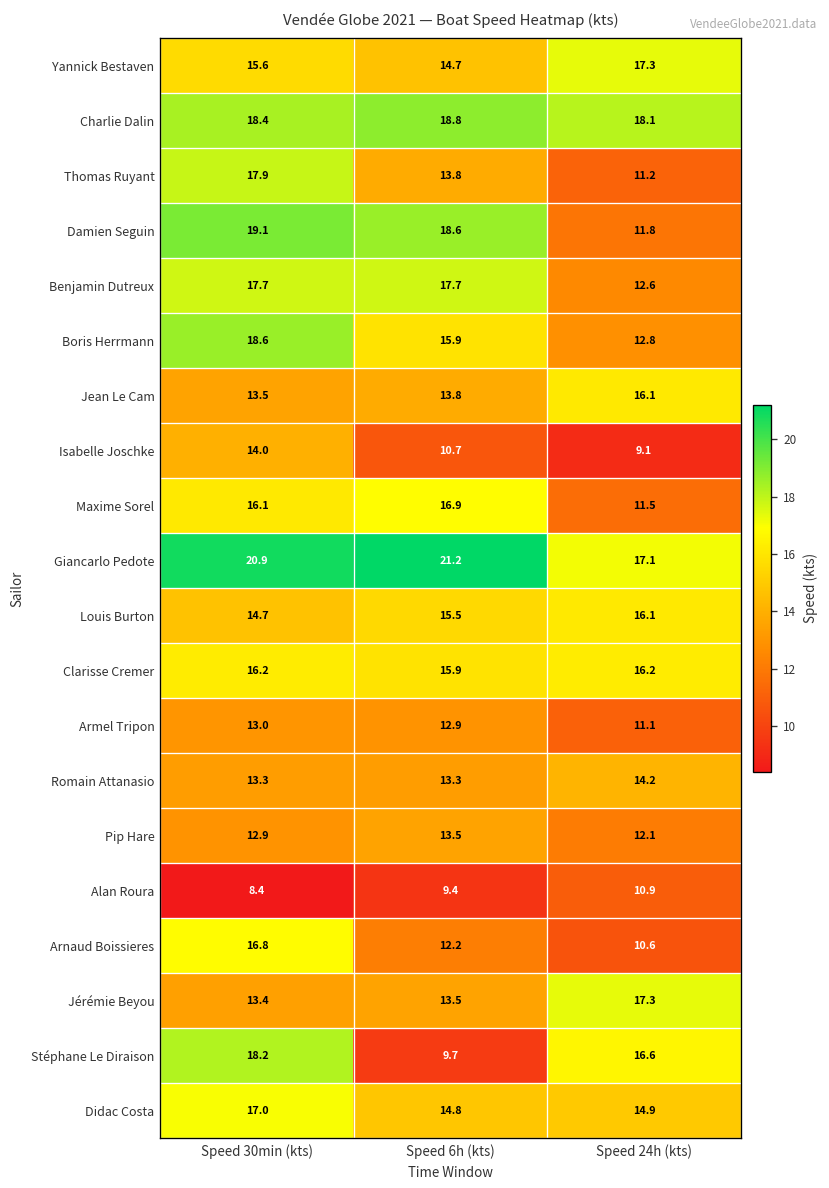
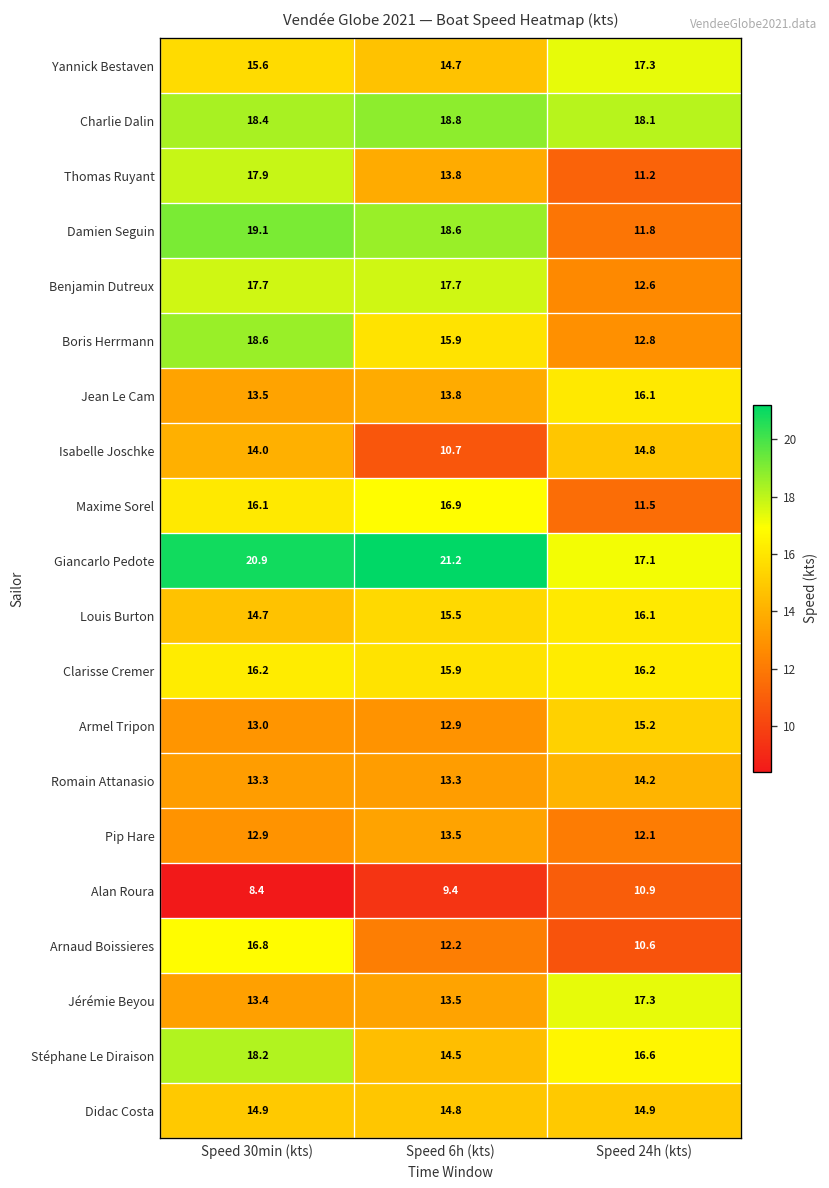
  {
    "Yannick Bestaven": {
      "Speed 30min (kts)": 15.6,
      "Speed 6h (kts)": 14.7,
      "Speed 24h (kts)": 17.3
    },
    "Charlie Dalin": {
      "Speed 30min (kts)": 18.4,
      "Speed 6h (kts)": 18.8,
      "Speed 24h (kts)": 18.1
    },
    "Thomas Ruyant": {
      "Speed 30min (kts)": 17.9,
      "Speed 6h (kts)": 13.8,
      "Speed 24h (kts)": 11.2
    },
    "Damien Seguin": {
      "Speed 30min (kts)": 19.1,
      "Speed 6h (kts)": 18.6,
      "Speed 24h (kts)": 11.8
    },
    "Benjamin Dutreux": {
      "Speed 30min (kts)": 17.7,
      "Speed 6h (kts)": 17.7,
      "Speed 24h (kts)": 12.6
    },
    "Boris Herrmann": {
      "Speed 30min (kts)": 18.6,
      "Speed 6h (kts)": 15.9,
      "Speed 24h (kts)": 12.8
    },
    "Jean Le Cam": {
      "Speed 30min (kts)": 13.5,
      "Speed 6h (kts)": 13.8,
      "Speed 24h (kts)": 16.1
    },
    "Isabelle Joschke": {
      "Speed 30min (kts)": 14.0,
      "Speed 6h (kts)": 10.7,
-     "Speed 24h (kts)": 9.1
+     "Speed 24h (kts)": 14.8
    },
    "Maxime Sorel": {
      "Speed 30min (kts)": 16.1,
      "Speed 6h (kts)": 16.9,
      "Speed 24h (kts)": 11.5
    },
    "Giancarlo Pedote": {
      "Speed 30min (kts)": 20.9,
      "Speed 6h (kts)": 21.2,
      "Speed 24h (kts)": 17.1
    },
    "Louis Burton": {
      "Speed 30min (kts)": 14.7,
      "Speed 6h (kts)": 15.5,
      "Speed 24h (kts)": 16.1
    },
    "Clarisse Cremer": {
      "Speed 30min (kts)": 16.2,
      "Speed 6h (kts)": 15.9,
      "Speed 24h (kts)": 16.2
    },
    "Armel Tripon": {
      "Speed 30min (kts)": 13.0,
      "Speed 6h (kts)": 12.9,
-     "Speed 24h (kts)": 11.1
+     "Speed 24h (kts)": 15.2
    },
    "Romain Attanasio": {
      "Speed 30min (kts)": 13.3,
      "Speed 6h (kts)": 13.3,
      "Speed 24h (kts)": 14.2
    },
    "Pip Hare": {
      "Speed 30min (kts)": 12.9,
      "Speed 6h (kts)": 13.5,
      "Speed 24h (kts)": 12.1
    },
    "Alan Roura": {
      "Speed 30min (kts)": 8.4,
      "Speed 6h (kts)": 9.4,
      "Speed 24h (kts)": 10.9
    },
    "Arnaud Boissieres": {
      "Speed 30min (kts)": 16.8,
      "Speed 6h (kts)": 12.2,
      "Speed 24h (kts)": 10.6
    },
    "Jérémie Beyou": {
      "Speed 30min (kts)": 13.4,
      "Speed 6h (kts)": 13.5,
      "Speed 24h (kts)": 17.3
    },
    "Stéphane Le Diraison": {
      "Speed 30min (kts)": 18.2,
-     "Speed 6h (kts)": 9.7,
+     "Speed 6h (kts)": 14.5,
      "Speed 24h (kts)": 16.6
    },
    "Didac Costa": {
-     "Speed 30min (kts)": 17.0,
+     "Speed 30min (kts)": 14.9,
      "Speed 6h (kts)": 14.8,
      "Speed 24h (kts)": 14.9
    }
  }
